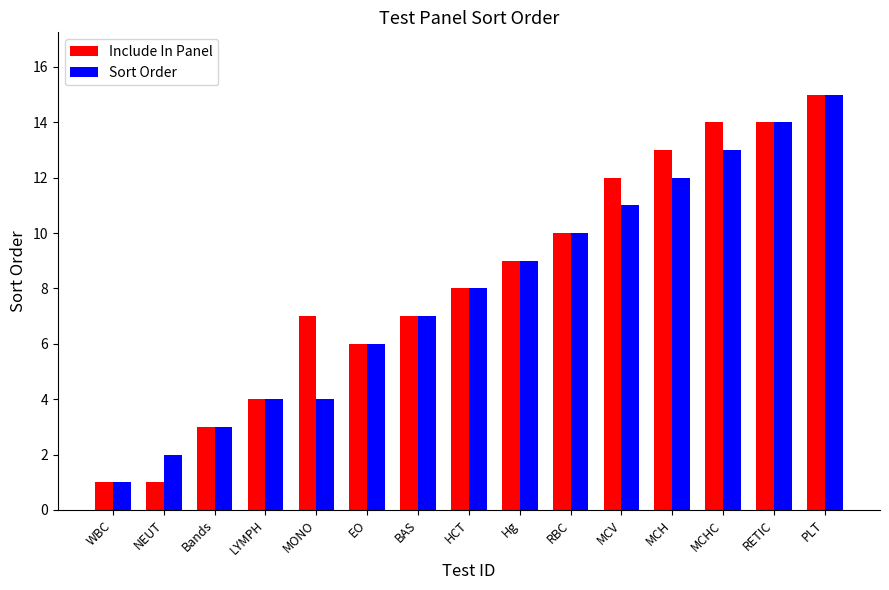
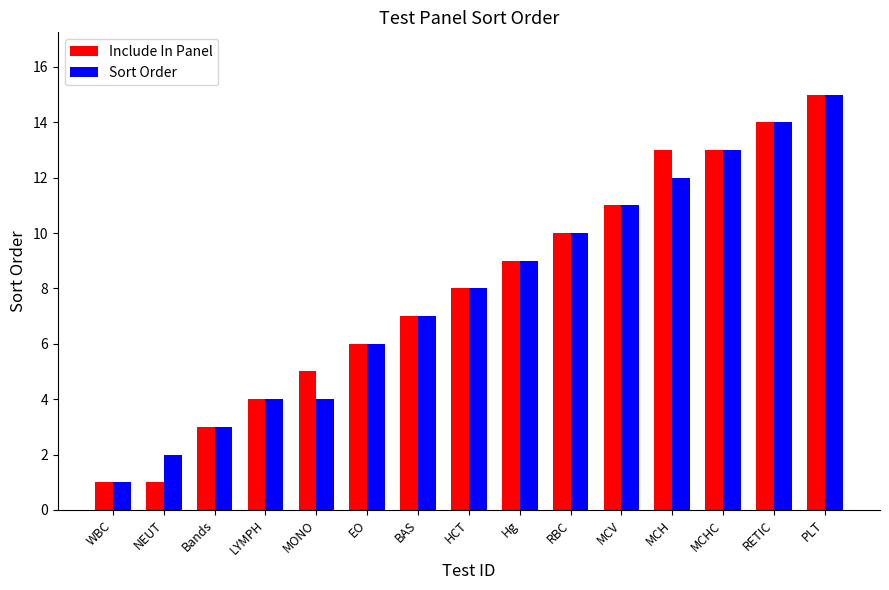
  {
    "Include In Panel": {
      "WBC": 1,
      "NEUT": 1,
      "Bands": 3,
      "LYMPH": 4,
-     "MONO": 7,
+     "MONO": 5,
      "EO": 6,
      "BAS": 7,
      "HCT": 8,
      "Hg": 9,
      "RBC": 10,
-     "MCV": 12,
+     "MCV": 11,
      "MCH": 13,
-     "MCHC": 14,
+     "MCHC": 13,
      "RETIC": 14,
      "PLT": 15
    },
    "Sort Order": {
      "WBC": 1,
      "NEUT": 2,
      "Bands": 3,
      "LYMPH": 4,
      "MONO": 4,
      "EO": 6,
      "BAS": 7,
      "HCT": 8,
      "Hg": 9,
      "RBC": 10,
      "MCV": 11,
      "MCH": 12,
      "MCHC": 13,
      "RETIC": 14,
      "PLT": 15
    }
  }
